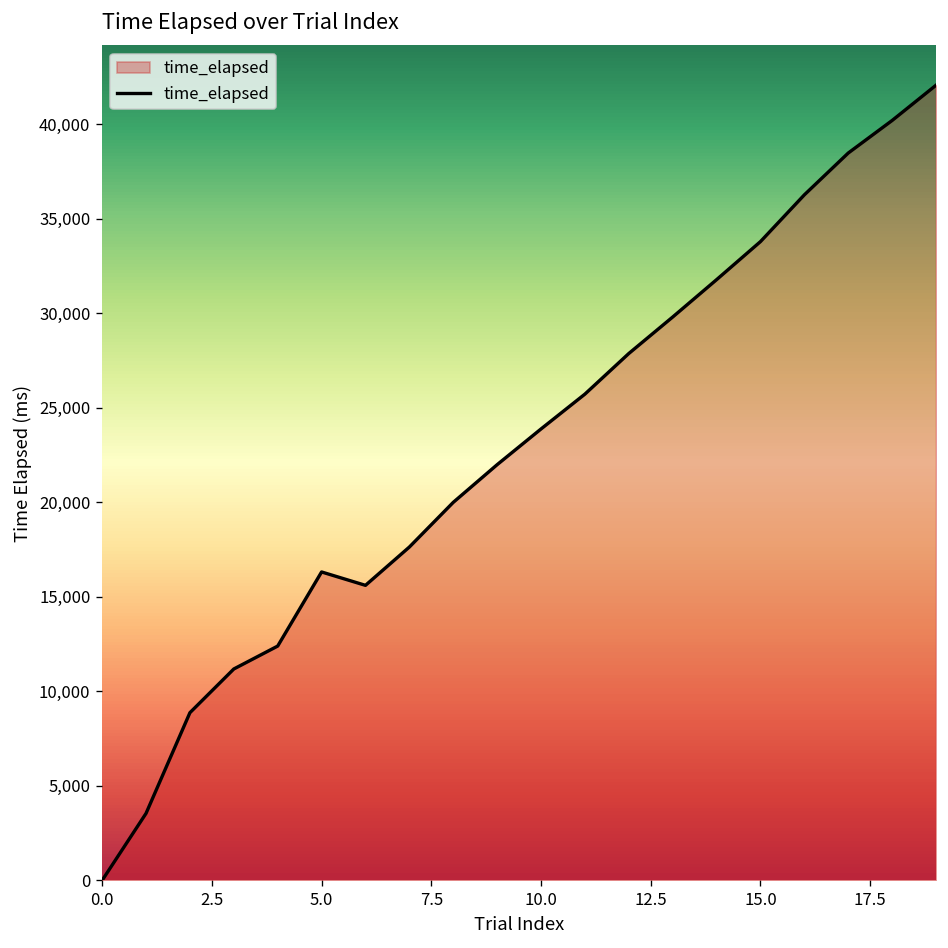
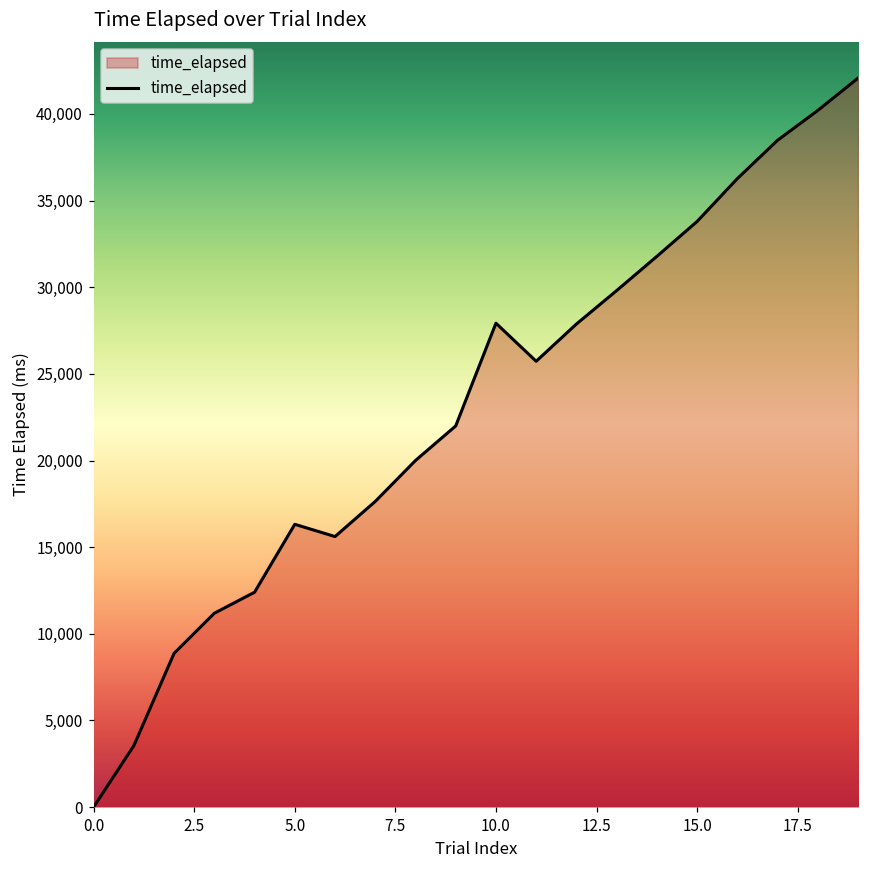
  {
    "0.0": "0",
    "5.0": "16,300",
-   "10.0": "23,900",
+   "10.0": "27,900",
    "15.0": "33,800"
  }
